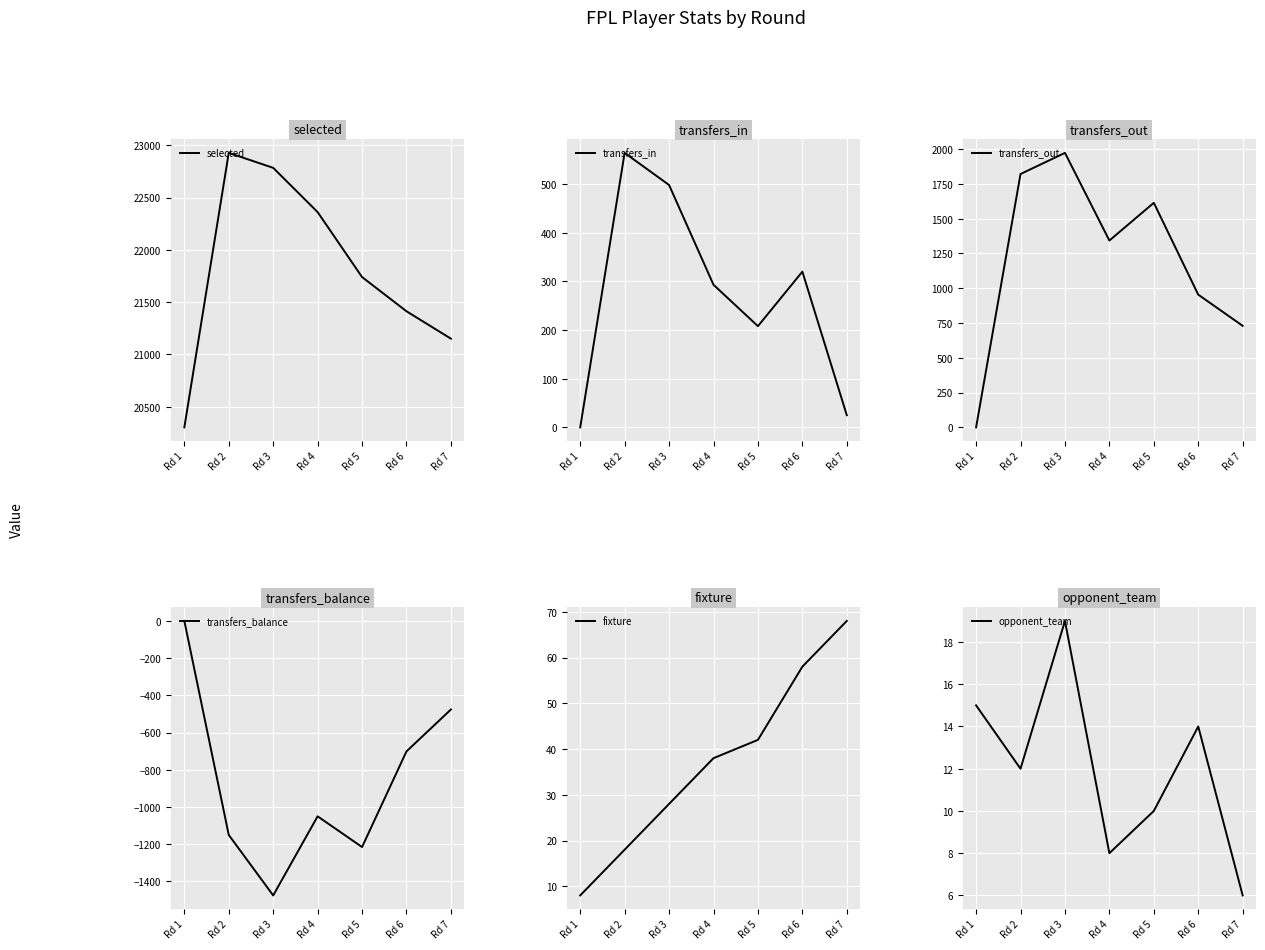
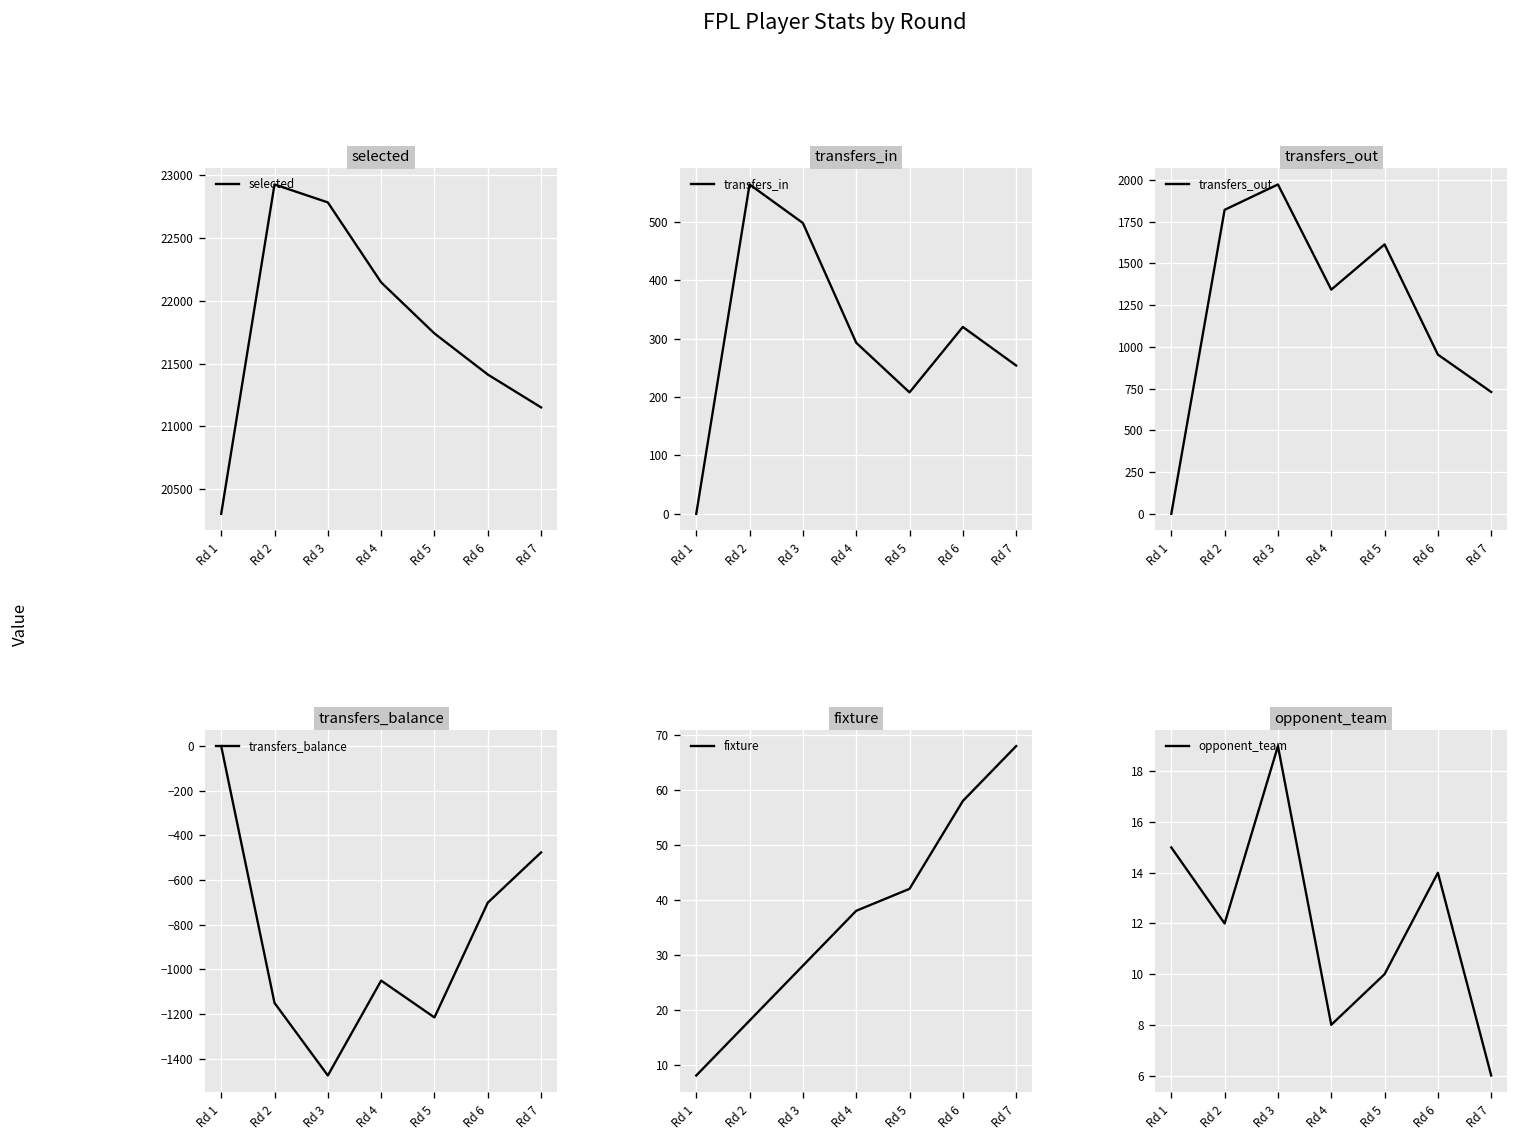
  {
    "selected": {
      "Rd 1": 20300,
      "Rd 2": 22930,
      "Rd 3": 22780,
-     "Rd 4": 22360,
+     "Rd 4": 22150,
      "Rd 5": 21740,
      "Rd 6": 21410,
      "Rd 7": 21150
    },
    "transfers_in": {
      "Rd 1": 0,
      "Rd 2": 560,
      "Rd 3": 500,
      "Rd 4": 290,
      "Rd 5": 210,
      "Rd 6": 320,
-     "Rd 7": 30
+     "Rd 7": 250
    },
    "transfers_out": {
      "Rd 1": 0,
      "Rd 2": 1820,
      "Rd 3": 1970,
      "Rd 4": 1340,
      "Rd 5": 1610,
      "Rd 6": 950,
      "Rd 7": 730
    },
    "transfers_balance": {
      "Rd 1": 0,
      "Rd 2": -1150,
      "Rd 3": -1480,
      "Rd 4": -1050,
      "Rd 5": -1220,
      "Rd 6": -700,
      "Rd 7": -480
    },
    "fixture": {
      "Rd 1": 8,
      "Rd 2": 18,
      "Rd 3": 28,
      "Rd 4": 38,
      "Rd 5": 42,
      "Rd 6": 58,
      "Rd 7": 68
    },
    "opponent_team": {
      "Rd 1": 15.0,
      "Rd 2": 12.0,
      "Rd 3": 19.0,
      "Rd 4": 8.0,
      "Rd 5": 10.0,
      "Rd 6": 14.0,
      "Rd 7": 6.0
    }
  }
